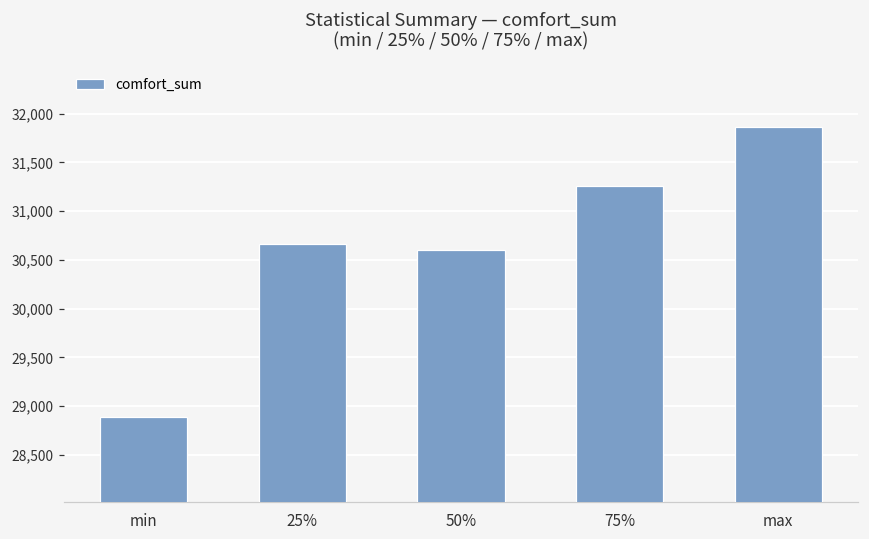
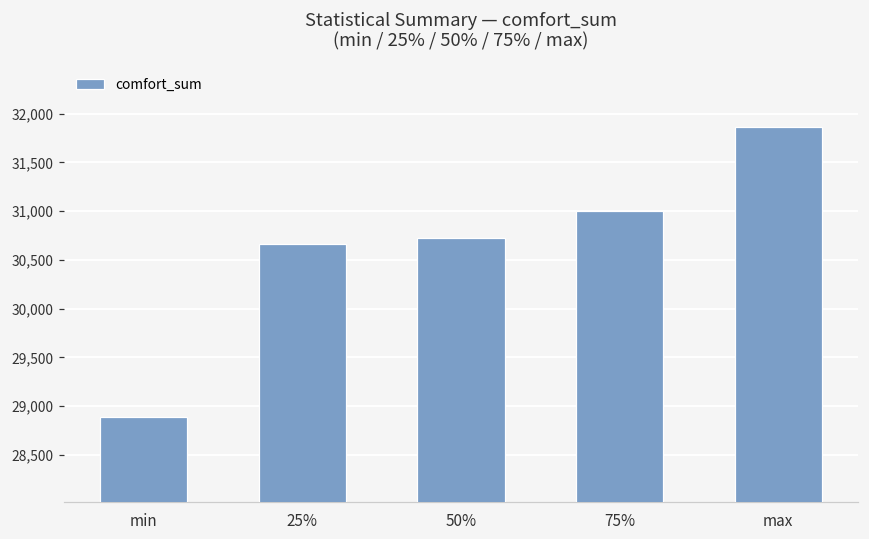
  {
    "min": "28,900",
    "25%": "30,700",
-   "50%": "30,600",
-   "75%": "31,300",
+   "50%": "30,700",
+   "75%": "31,000",
    "max": "31,900"
  }
